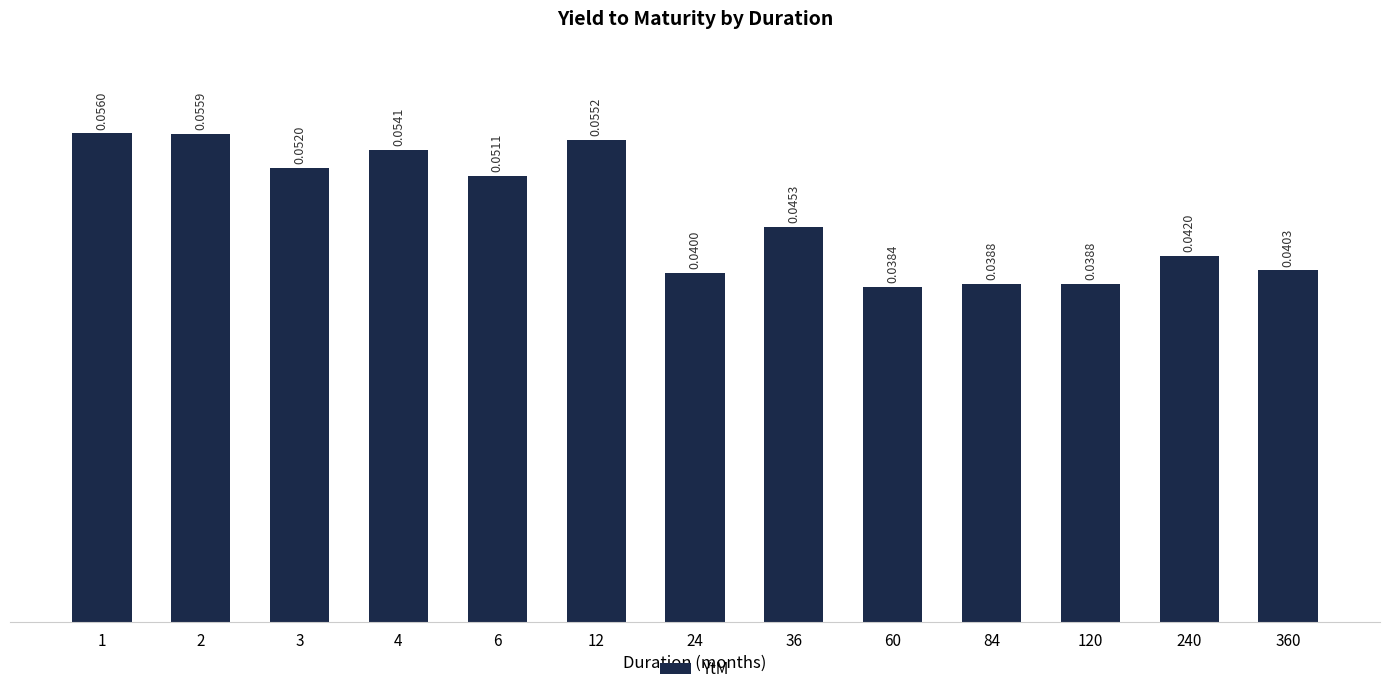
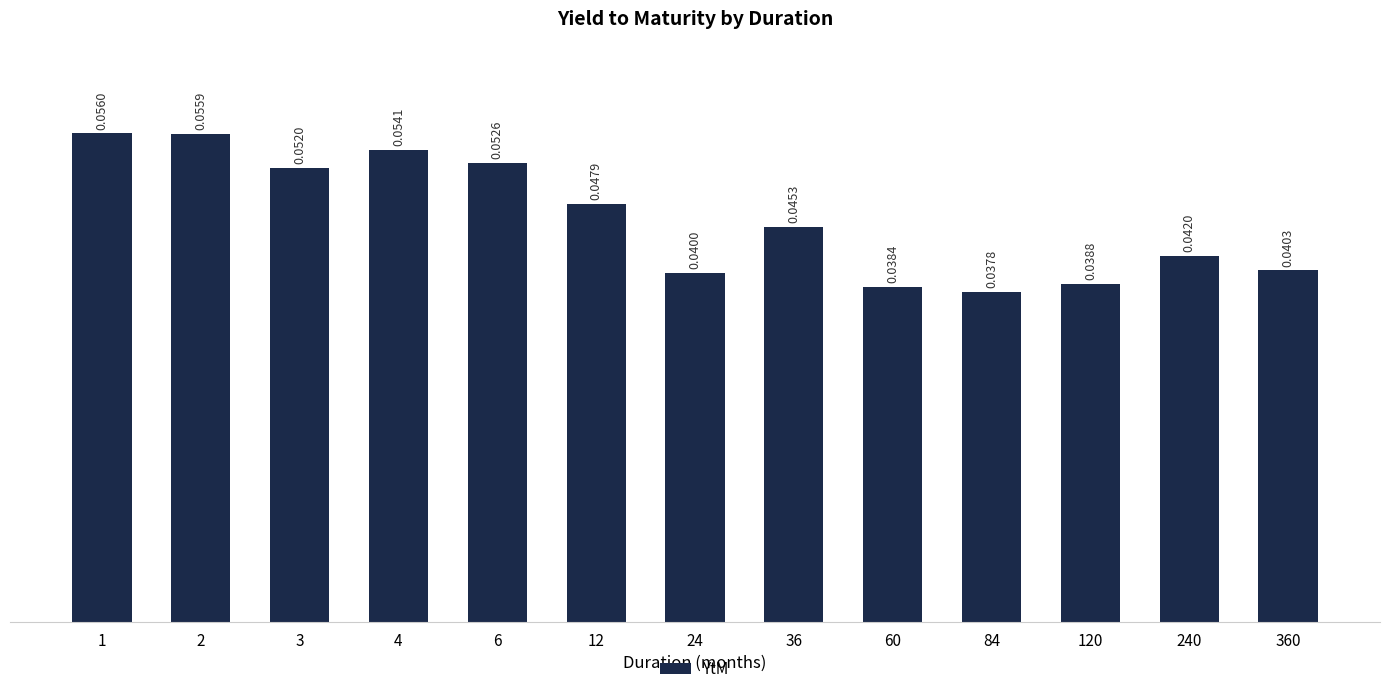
  {
    "1": 0.0560,
    "2": 0.0559,
    "3": 0.0520,
    "4": 0.0541,
-   "6": 0.0511,
-   "12": 0.0552,
+   "6": 0.0526,
+   "12": 0.0479,
    "24": 0.0400,
    "36": 0.0453,
    "60": 0.0384,
-   "84": 0.0388,
+   "84": 0.0378,
    "120": 0.0388,
    "240": 0.0420,
    "360": 0.0403
  }
